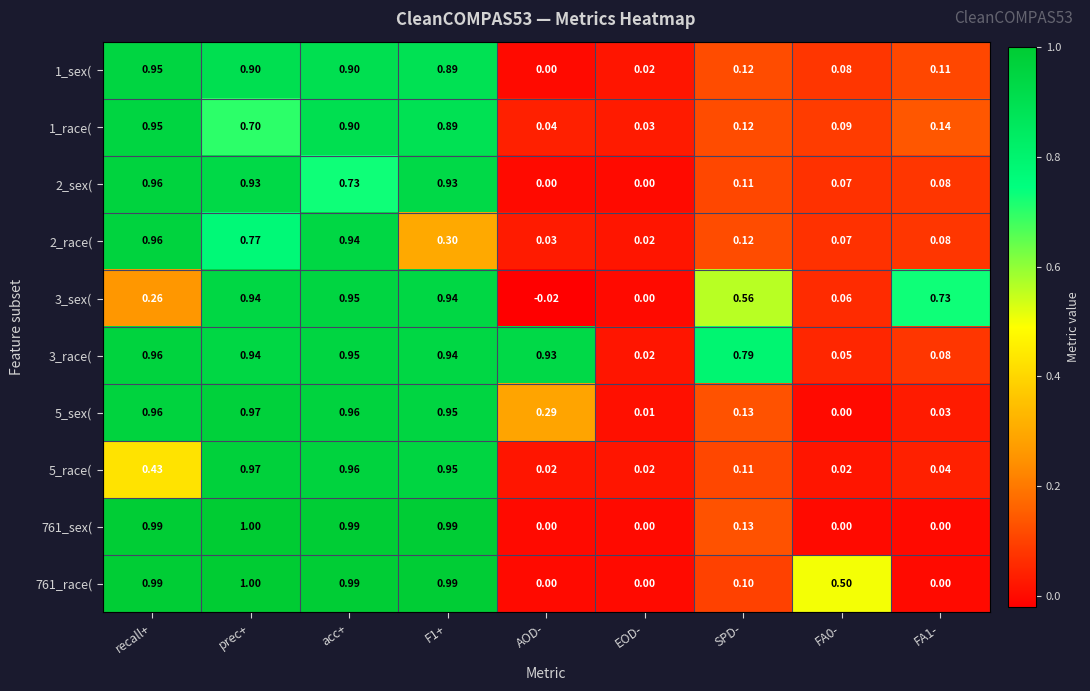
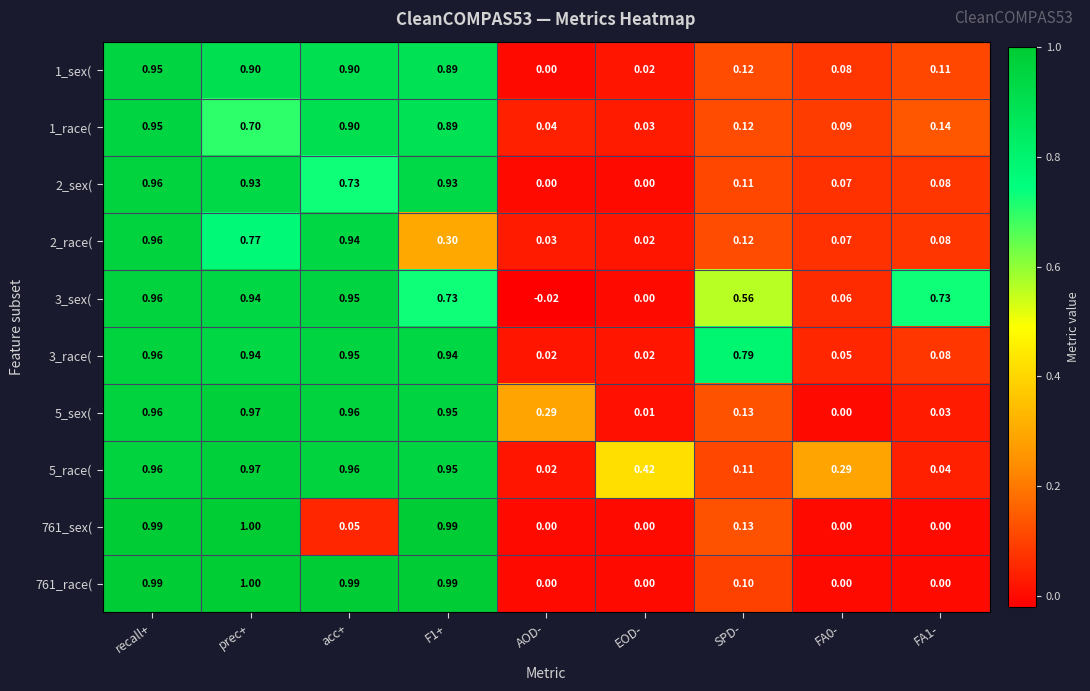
  {
    "1_sex(": {
      "recall+": 0.95,
      "prec+": 0.90,
      "acc+": 0.90,
      "F1+": 0.89,
      "AOD-": 0.00,
      "EOD-": 0.02,
      "SPD-": 0.12,
      "FA0-": 0.08,
      "FA1-": 0.11
    },
    "1_race(": {
      "recall+": 0.95,
      "prec+": 0.70,
      "acc+": 0.90,
      "F1+": 0.89,
      "AOD-": 0.04,
      "EOD-": 0.03,
      "SPD-": 0.12,
      "FA0-": 0.09,
      "FA1-": 0.14
    },
    "2_sex(": {
      "recall+": 0.96,
      "prec+": 0.93,
      "acc+": 0.73,
      "F1+": 0.93,
      "AOD-": 0.00,
      "EOD-": 0.00,
      "SPD-": 0.11,
      "FA0-": 0.07,
      "FA1-": 0.08
    },
    "2_race(": {
      "recall+": 0.96,
      "prec+": 0.77,
      "acc+": 0.94,
      "F1+": 0.30,
      "AOD-": 0.03,
      "EOD-": 0.02,
      "SPD-": 0.12,
      "FA0-": 0.07,
      "FA1-": 0.08
    },
    "3_sex(": {
-     "recall+": 0.26,
+     "recall+": 0.96,
      "prec+": 0.94,
      "acc+": 0.95,
-     "F1+": 0.94,
+     "F1+": 0.73,
      "AOD-": -0.02,
      "EOD-": 0.00,
      "SPD-": 0.56,
      "FA0-": 0.06,
      "FA1-": 0.73
    },
    "3_race(": {
      "recall+": 0.96,
      "prec+": 0.94,
      "acc+": 0.95,
      "F1+": 0.94,
-     "AOD-": 0.93,
+     "AOD-": 0.02,
      "EOD-": 0.02,
      "SPD-": 0.79,
      "FA0-": 0.05,
      "FA1-": 0.08
    },
    "5_sex(": {
      "recall+": 0.96,
      "prec+": 0.97,
      "acc+": 0.96,
      "F1+": 0.95,
      "AOD-": 0.29,
      "EOD-": 0.01,
      "SPD-": 0.13,
      "FA0-": 0.00,
      "FA1-": 0.03
    },
    "5_race(": {
-     "recall+": 0.43,
+     "recall+": 0.96,
      "prec+": 0.97,
      "acc+": 0.96,
      "F1+": 0.95,
      "AOD-": 0.02,
-     "EOD-": 0.02,
+     "EOD-": 0.42,
      "SPD-": 0.11,
-     "FA0-": 0.02,
+     "FA0-": 0.29,
      "FA1-": 0.04
    },
    "761_sex(": {
      "recall+": 0.99,
      "prec+": 1.00,
-     "acc+": 0.99,
+     "acc+": 0.05,
      "F1+": 0.99,
      "AOD-": 0.00,
      "EOD-": 0.00,
      "SPD-": 0.13,
      "FA0-": 0.00,
      "FA1-": 0.00
    },
    "761_race(": {
      "recall+": 0.99,
      "prec+": 1.00,
      "acc+": 0.99,
      "F1+": 0.99,
      "AOD-": 0.00,
      "EOD-": 0.00,
      "SPD-": 0.10,
-     "FA0-": 0.50,
+     "FA0-": 0.00,
      "FA1-": 0.00
    }
  }
